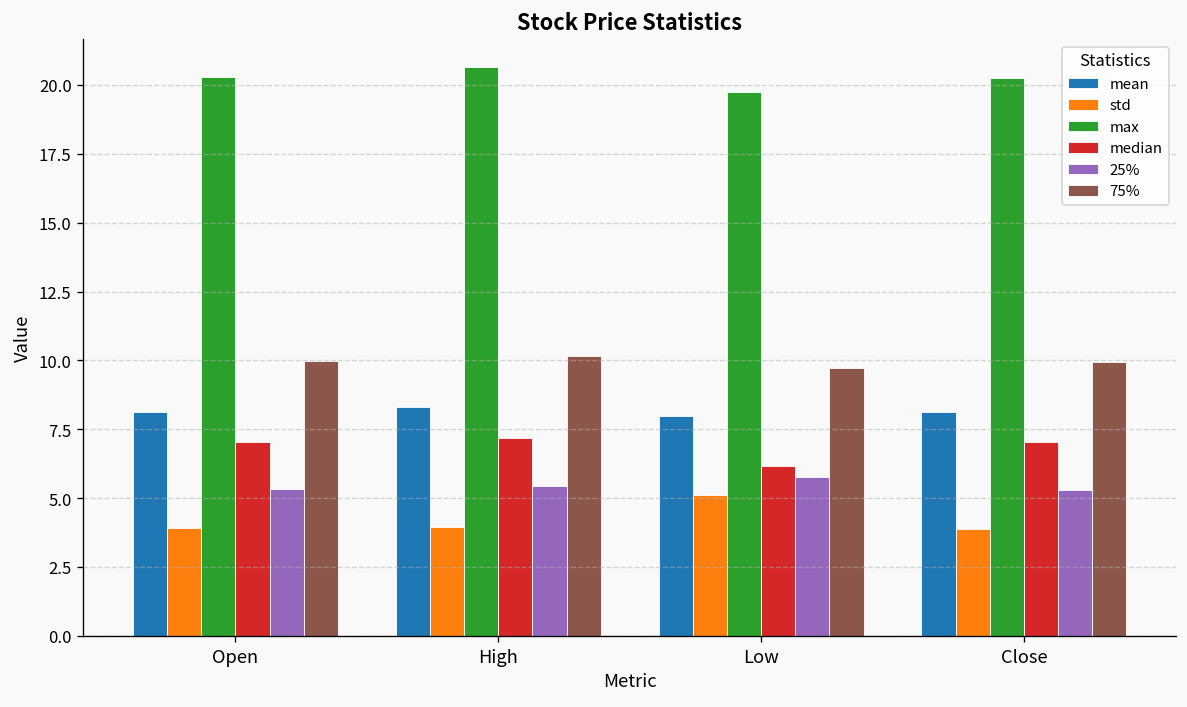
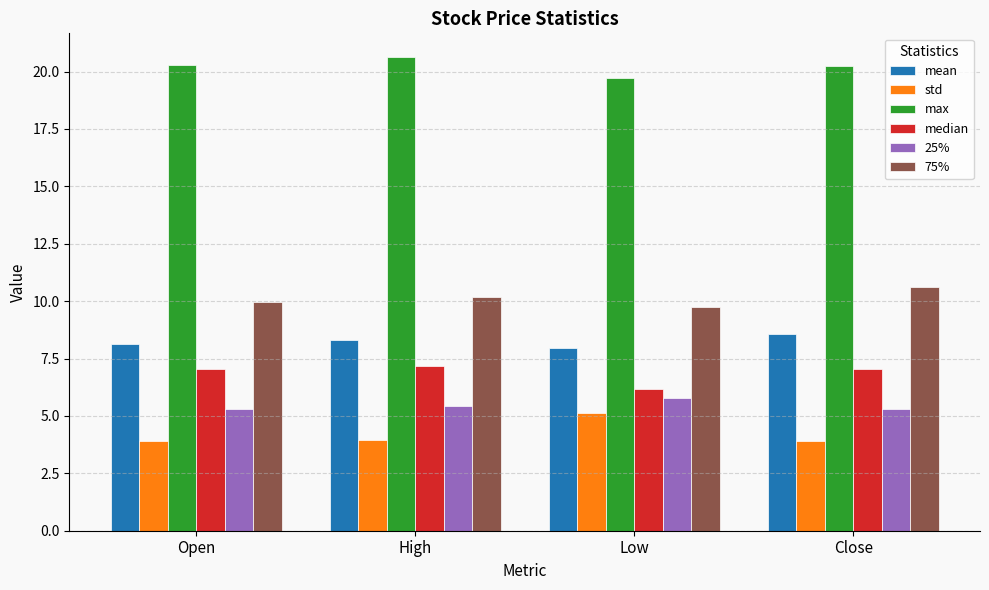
  {
    "mean": {
      "Open": 8.1,
      "High": 8.3,
      "Low": 8.0,
-     "Close": 8.1
+     "Close": 8.6
    },
    "std": {
      "Open": 3.9,
      "High": 4.0,
      "Low": 5.1,
      "Close": 3.9
    },
    "max": {
      "Open": 20.3,
      "High": 20.6,
      "Low": 19.7,
      "Close": 20.2
    },
    "median": {
      "Open": 7.1,
      "High": 7.2,
      "Low": 6.2,
      "Close": 7.0
    },
    "25%": {
      "Open": 5.3,
      "High": 5.4,
      "Low": 5.8,
      "Close": 5.3
    },
    "75%": {
      "Open": 10.0,
      "High": 10.2,
      "Low": 9.7,
-     "Close": 9.9
+     "Close": 10.6
    }
  }
